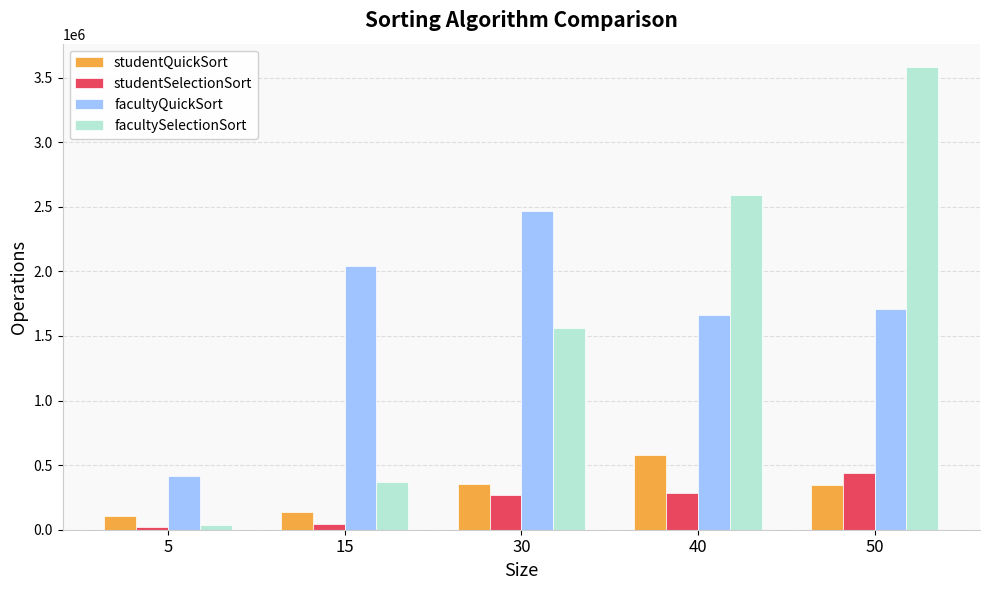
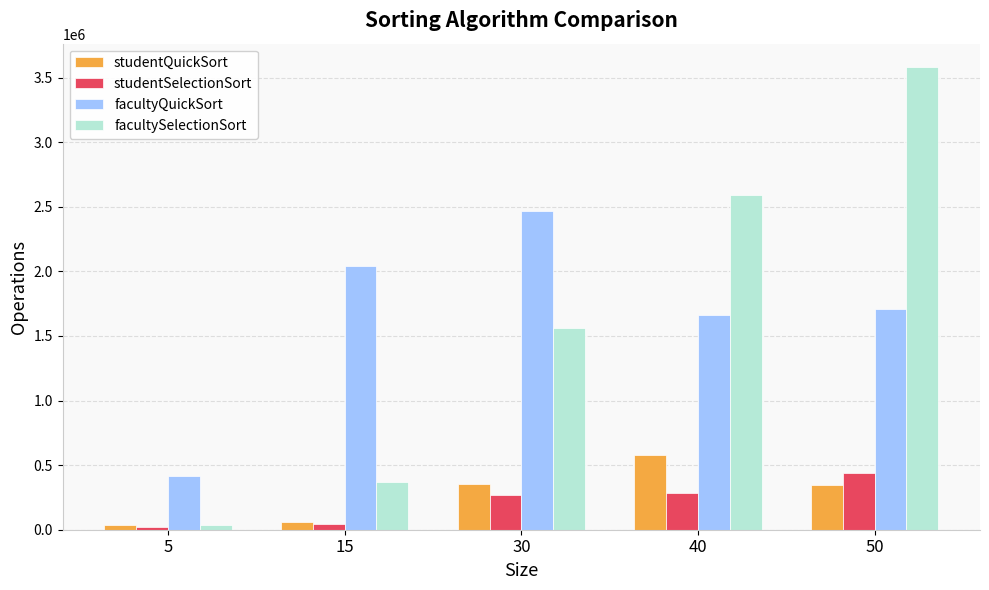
  {
    "studentQuickSort": {
-     "5": 110000,
-     "15": 130000,
+     "5": 40000,
+     "15": 60000,
      "30": 350000,
      "40": 580000,
      "50": 340000
    },
    "studentSelectionSort": {
      "5": 20000,
      "15": 40000,
      "30": 270000,
      "40": 290000,
      "50": 440000
    }
  }
